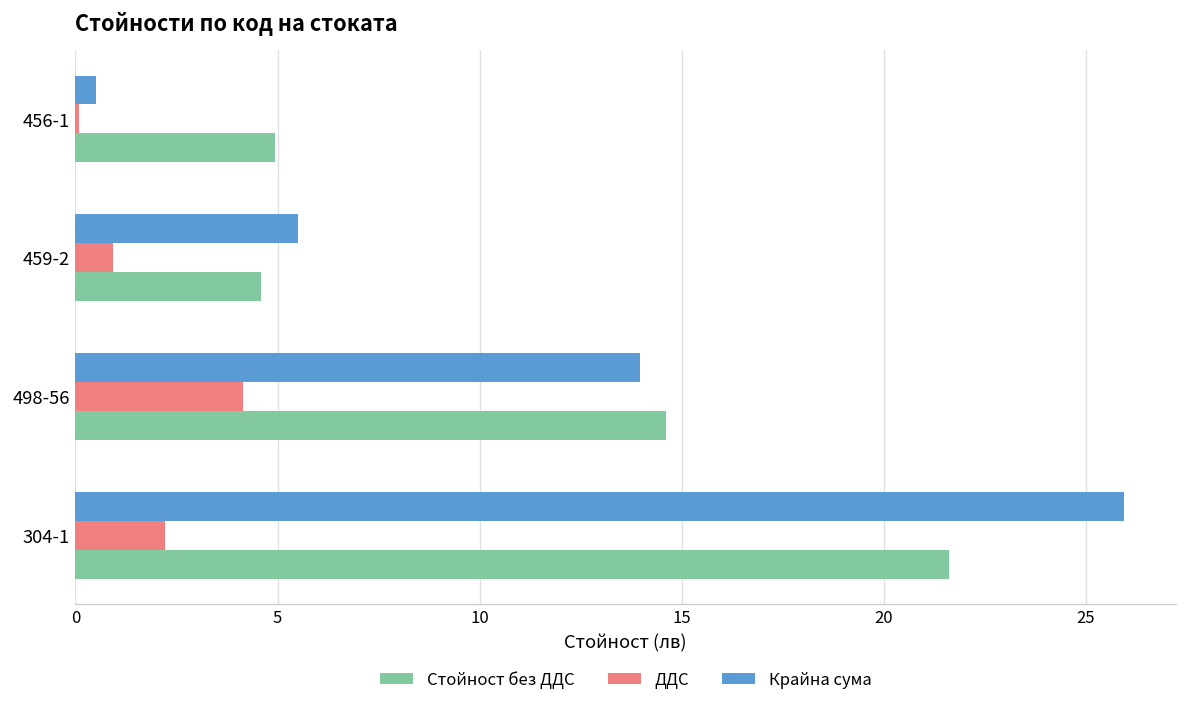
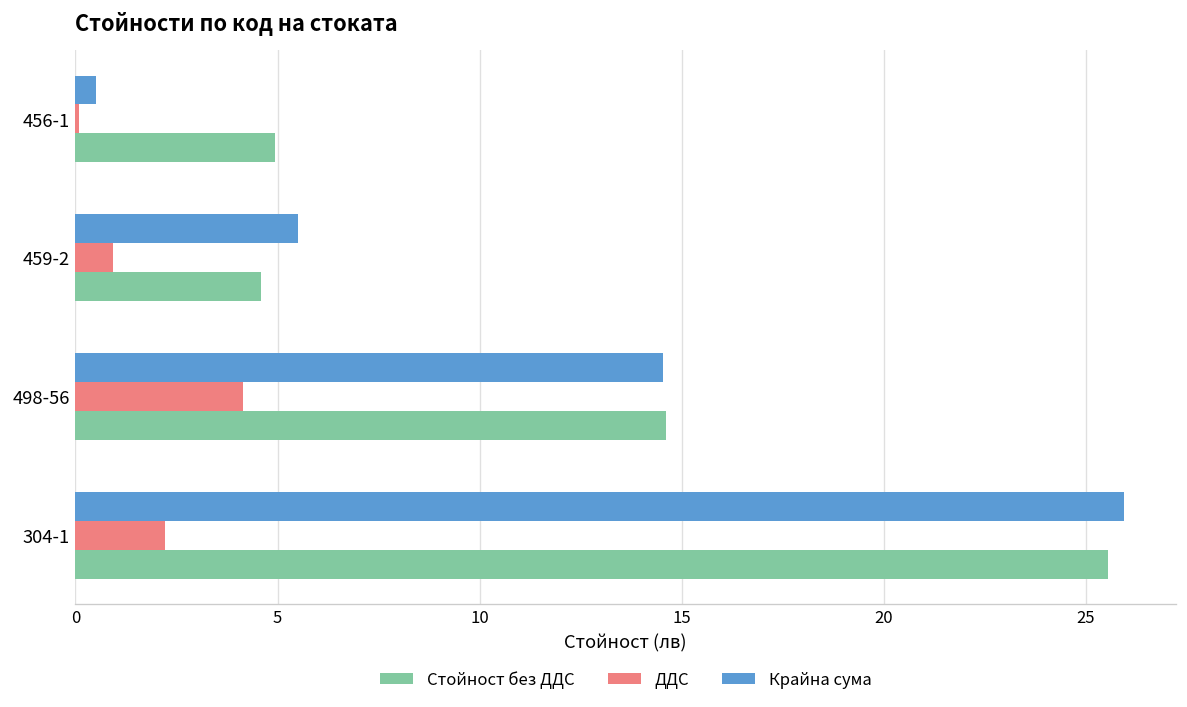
  {
    "Стойност без ДДС": {
      "456-1": 4.9,
      "459-2": 4.6,
      "498-56": 14.6,
-     "304-1": 21.6
+     "304-1": 25.5
    },
    "ДДС": {
      "456-1": 0.1,
      "459-2": 0.9,
      "498-56": 4.2,
      "304-1": 2.2
    },
    "Крайна сума": {
      "456-1": 0.5,
      "459-2": 5.5,
-     "498-56": 14.0,
+     "498-56": 14.5,
      "304-1": 25.9
    }
  }
